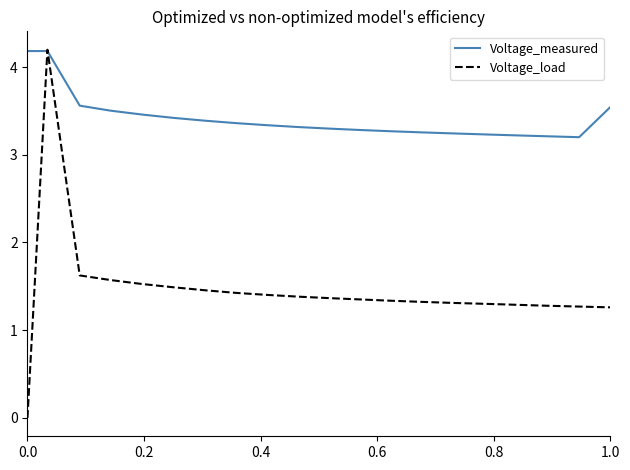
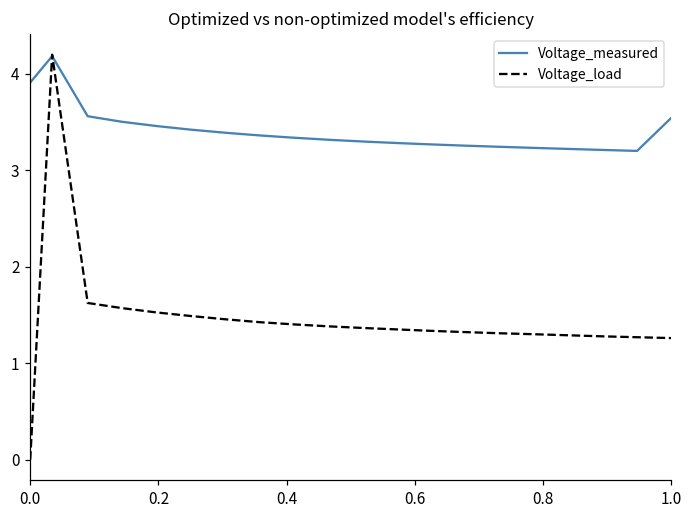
  {
    "Voltage_measured": {
-     "0.0": 4.2,
+     "0.0": 3.9,
      "1.0": 3.5
    },
    "Voltage_load": {
      "0.0": 0.0,
      "1.0": 1.3
    }
  }
